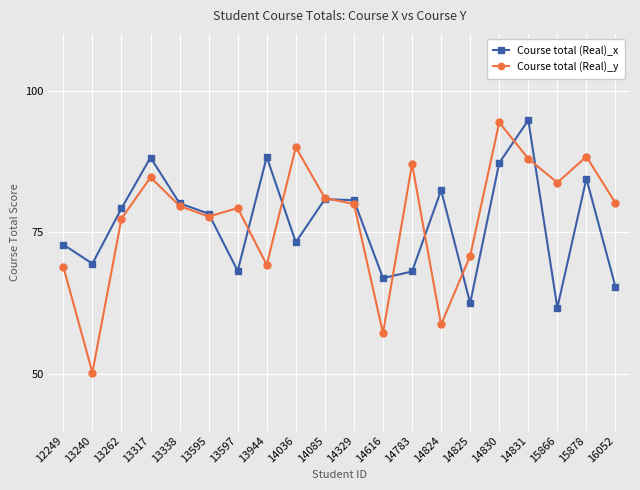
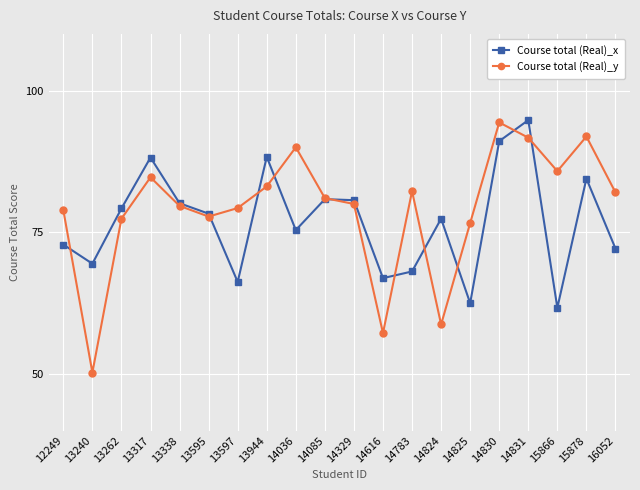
  {
    "Course total (Real)_x": {
      "12249": 73,
      "13240": 69,
      "13262": 79,
      "13317": 88,
      "13338": 80,
      "13595": 78,
-     "13597": 68,
+     "13597": 66,
      "13944": 88,
-     "14036": 73,
+     "14036": 75,
      "14329": 81,
      "14616": 67,
      "14783": 68,
-     "14824": 82,
+     "14824": 77,
      "14825": 62,
-     "14830": 87,
+     "14830": 91,
      "14831": 95,
      "15866": 62,
      "15878": 84,
-     "16052": 65
+     "16052": 72
    },
    "Course total (Real)_y": {
-     "12249": 69,
+     "12249": 79,
      "13240": 50,
      "13262": 77,
      "13317": 85,
      "13338": 80,
      "13595": 78,
      "13597": 79,
-     "13944": 69,
+     "13944": 83,
      "14036": 90,
      "14329": 80,
      "14616": 57,
-     "14783": 87,
+     "14783": 82,
      "14824": 59,
-     "14825": 71,
+     "14825": 77,
      "14830": 94,
-     "14831": 88,
-     "15866": 84,
-     "15878": 88,
-     "16052": 80
+     "14831": 92,
+     "15866": 86,
+     "15878": 92,
+     "16052": 82
    }
  }
